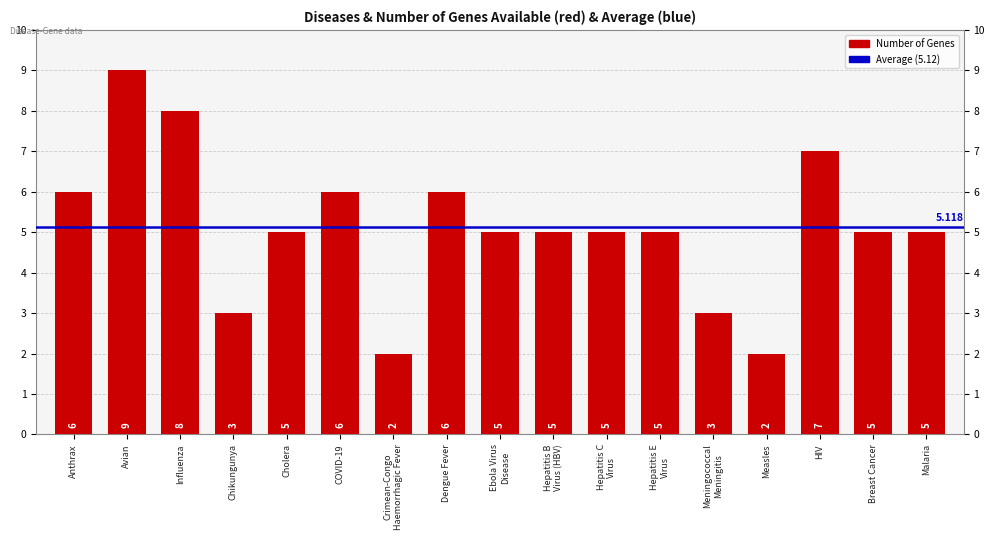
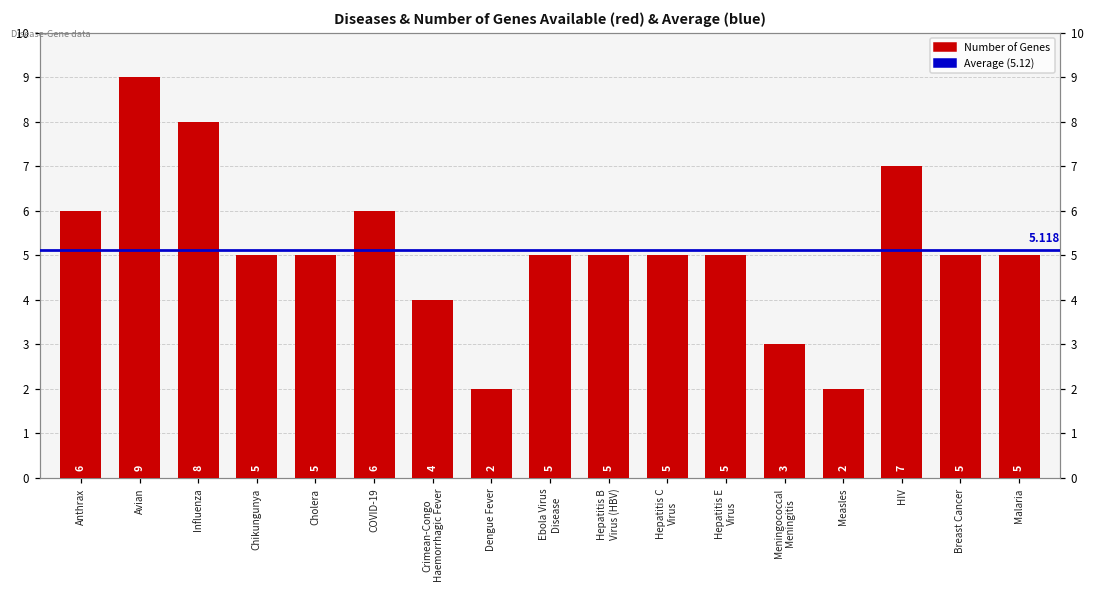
  {
    "Anthrax": 6,
    "Avian": 9,
    "Influenza": 8,
-   "Chikungunya": 3,
+   "Chikungunya": 5,
    "Cholera": 5,
    "COVID-19": 6,
-   "Crimean-Congo Haemorrhagic Fever": 2,
-   "Dengue Fever": 6,
+   "Crimean-Congo Haemorrhagic Fever": 4,
+   "Dengue Fever": 2,
    "Ebola Virus Disease": 5,
    "Hepatitis B Virus (HBV)": 5,
    "Hepatitis C Virus": 5,
    "Hepatitis E Virus": 5,
    "Meningococcal Meningitis": 3,
    "Measles": 2,
    "HIV": 7,
    "Breast Cancer": 5,
    "Malaria": 5
  }
